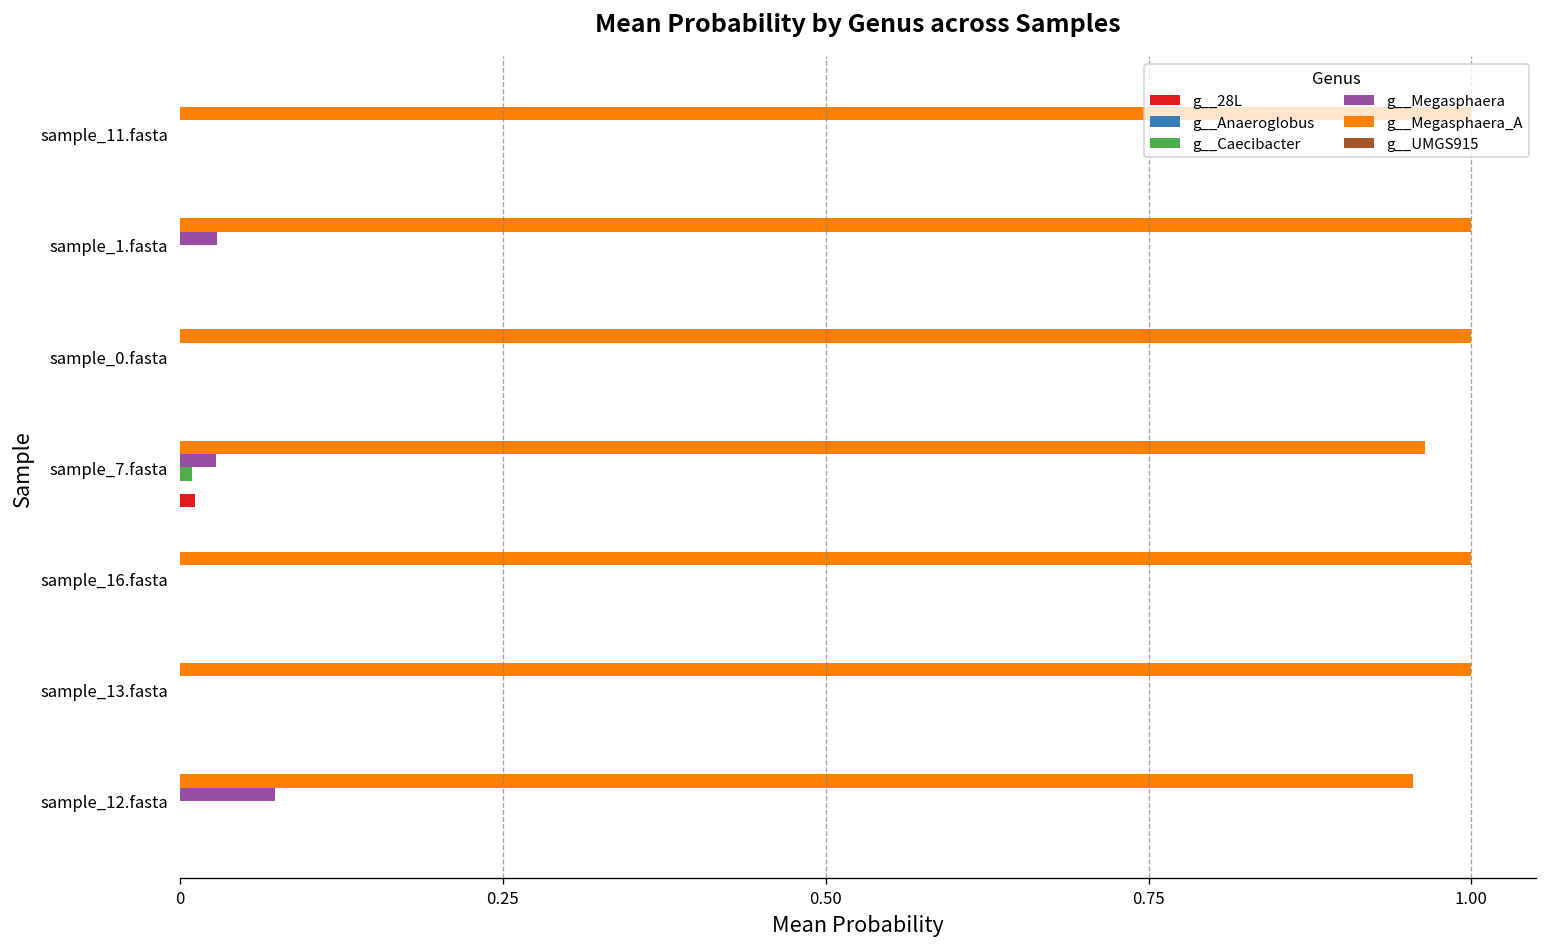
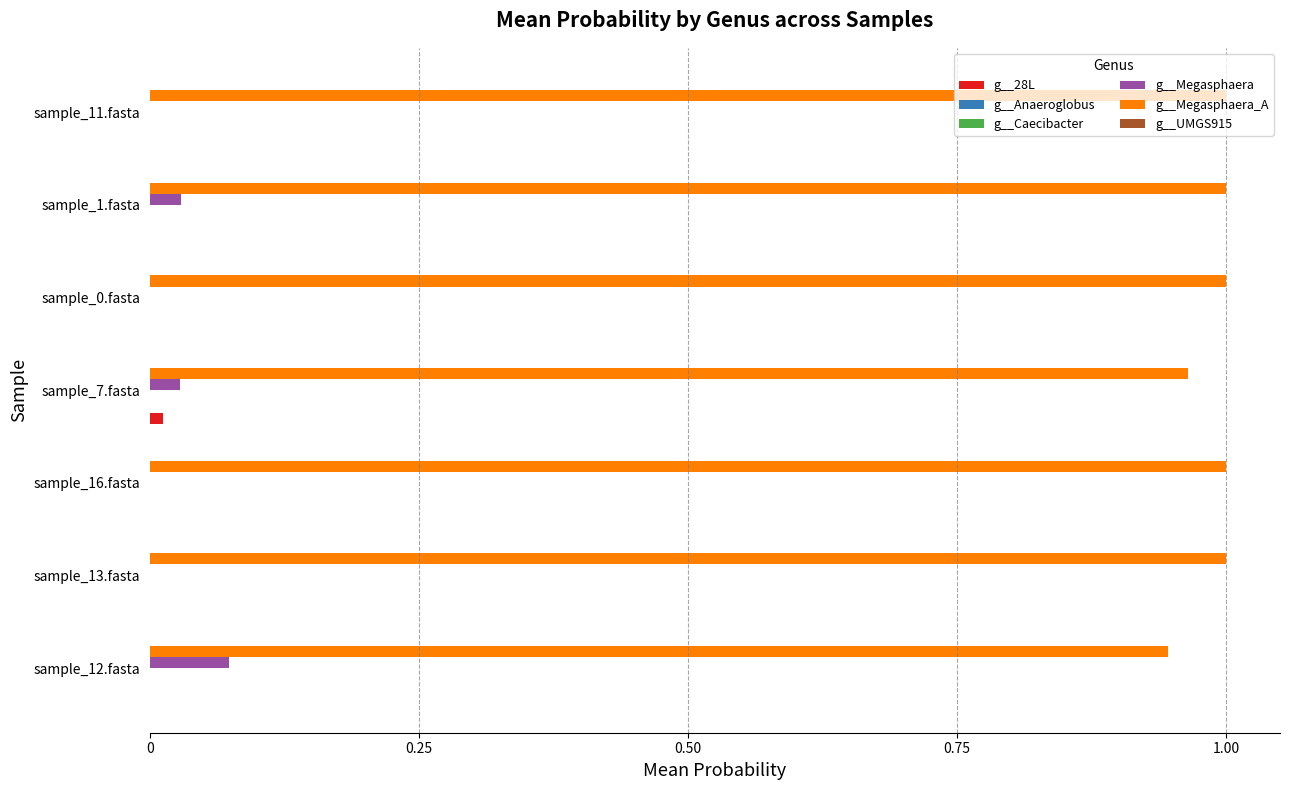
  {
    "g__28L": {
      "sample_7.fasta": 0.012
    },
    "g__Caecibacter": {
-     "sample_7.fasta": 0.009
+     "sample_7.fasta": 0.000
    },
    "g__Megasphaera": {
      "sample_1.fasta": 0.029,
      "sample_7.fasta": 0.028,
      "sample_12.fasta": 0.074
    },
    "g__Megasphaera_A": {
      "sample_1.fasta": 1.000,
      "sample_0.fasta": 1.000,
      "sample_7.fasta": 0.964,
      "sample_16.fasta": 1.000,
      "sample_13.fasta": 1.000,
-     "sample_12.fasta": 0.955
+     "sample_12.fasta": 0.946
    }
  }
